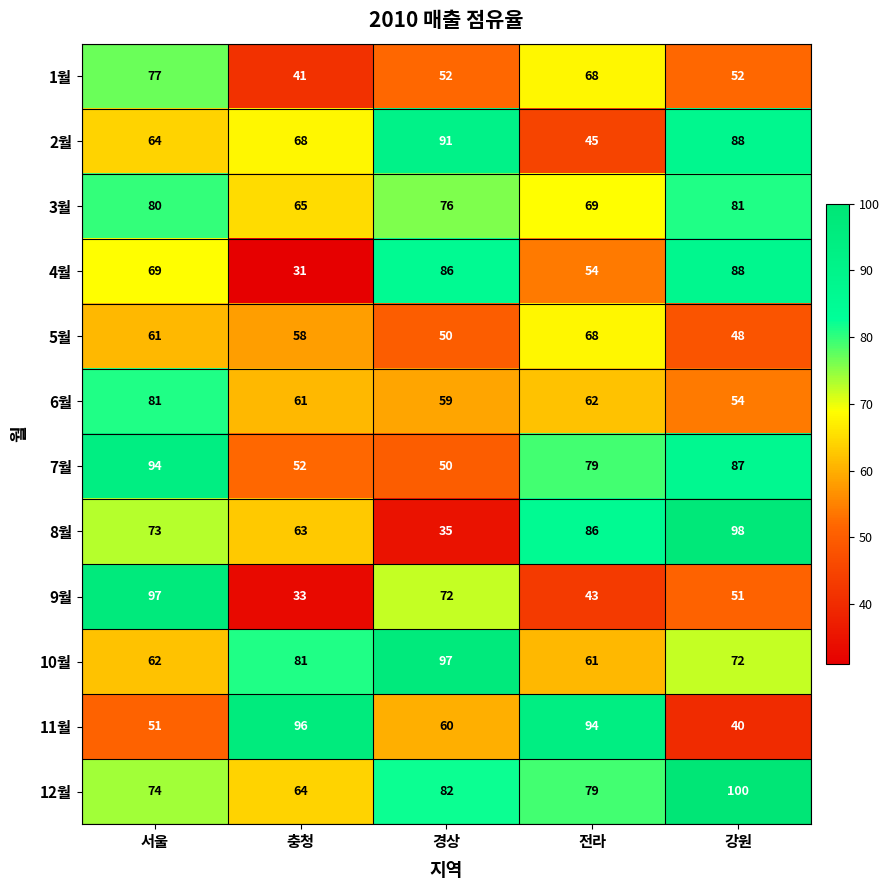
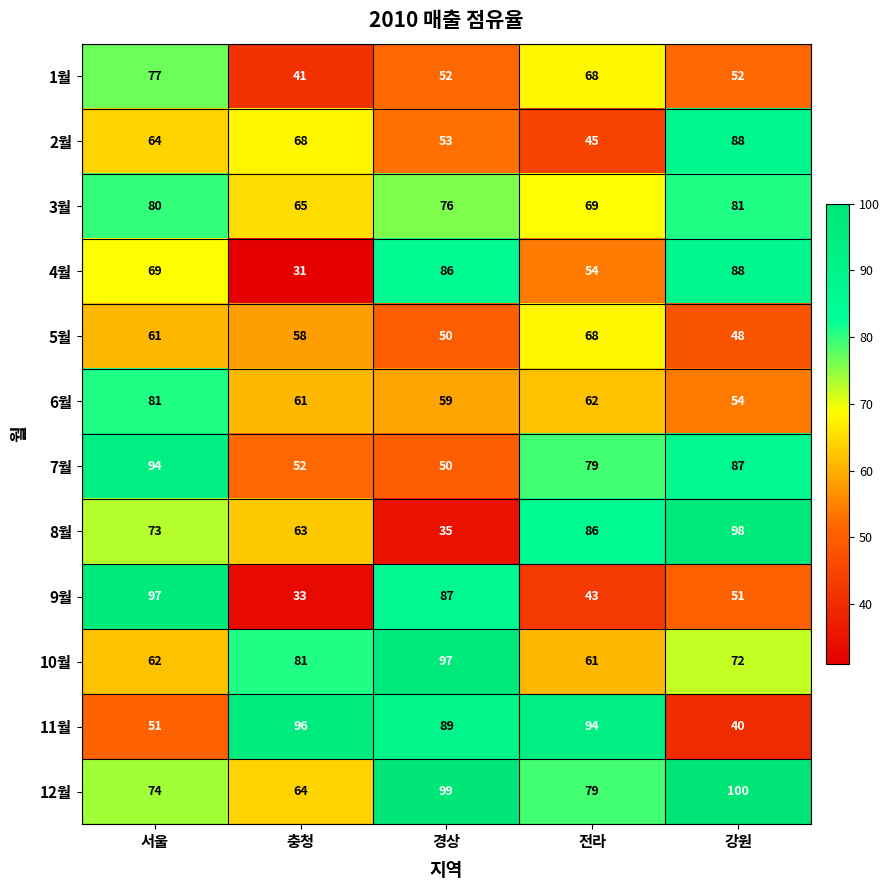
  {
    "1월": {
      "서울": 77,
      "충청": 41,
      "경상": 52,
      "전라": 68,
      "강원": 52
    },
    "2월": {
      "서울": 64,
      "충청": 68,
-     "경상": 91,
+     "경상": 53,
      "전라": 45,
      "강원": 88
    },
    "3월": {
      "서울": 80,
      "충청": 65,
      "경상": 76,
      "전라": 69,
      "강원": 81
    },
    "4월": {
      "서울": 69,
      "충청": 31,
      "경상": 86,
      "전라": 54,
      "강원": 88
    },
    "5월": {
      "서울": 61,
      "충청": 58,
      "경상": 50,
      "전라": 68,
      "강원": 48
    },
    "6월": {
      "서울": 81,
      "충청": 61,
      "경상": 59,
      "전라": 62,
      "강원": 54
    },
    "7월": {
      "서울": 94,
      "충청": 52,
      "경상": 50,
      "전라": 79,
      "강원": 87
    },
    "8월": {
      "서울": 73,
      "충청": 63,
      "경상": 35,
      "전라": 86,
      "강원": 98
    },
    "9월": {
      "서울": 97,
      "충청": 33,
-     "경상": 72,
+     "경상": 87,
      "전라": 43,
      "강원": 51
    },
    "10월": {
      "서울": 62,
      "충청": 81,
      "경상": 97,
      "전라": 61,
      "강원": 72
    },
    "11월": {
      "서울": 51,
      "충청": 96,
-     "경상": 60,
+     "경상": 89,
      "전라": 94,
      "강원": 40
    },
    "12월": {
      "서울": 74,
      "충청": 64,
-     "경상": 82,
+     "경상": 99,
      "전라": 79,
      "강원": 100
    }
  }
